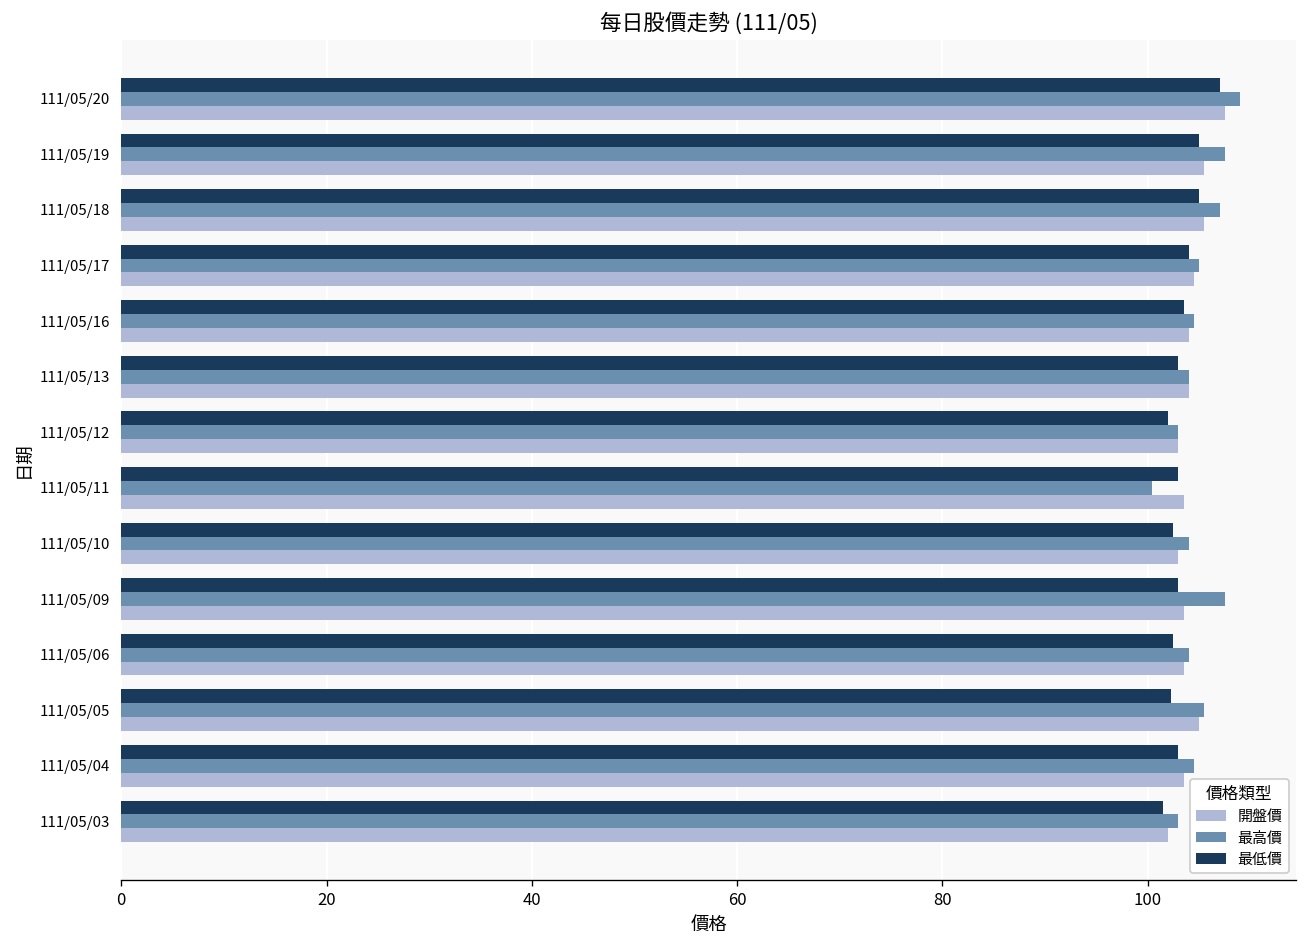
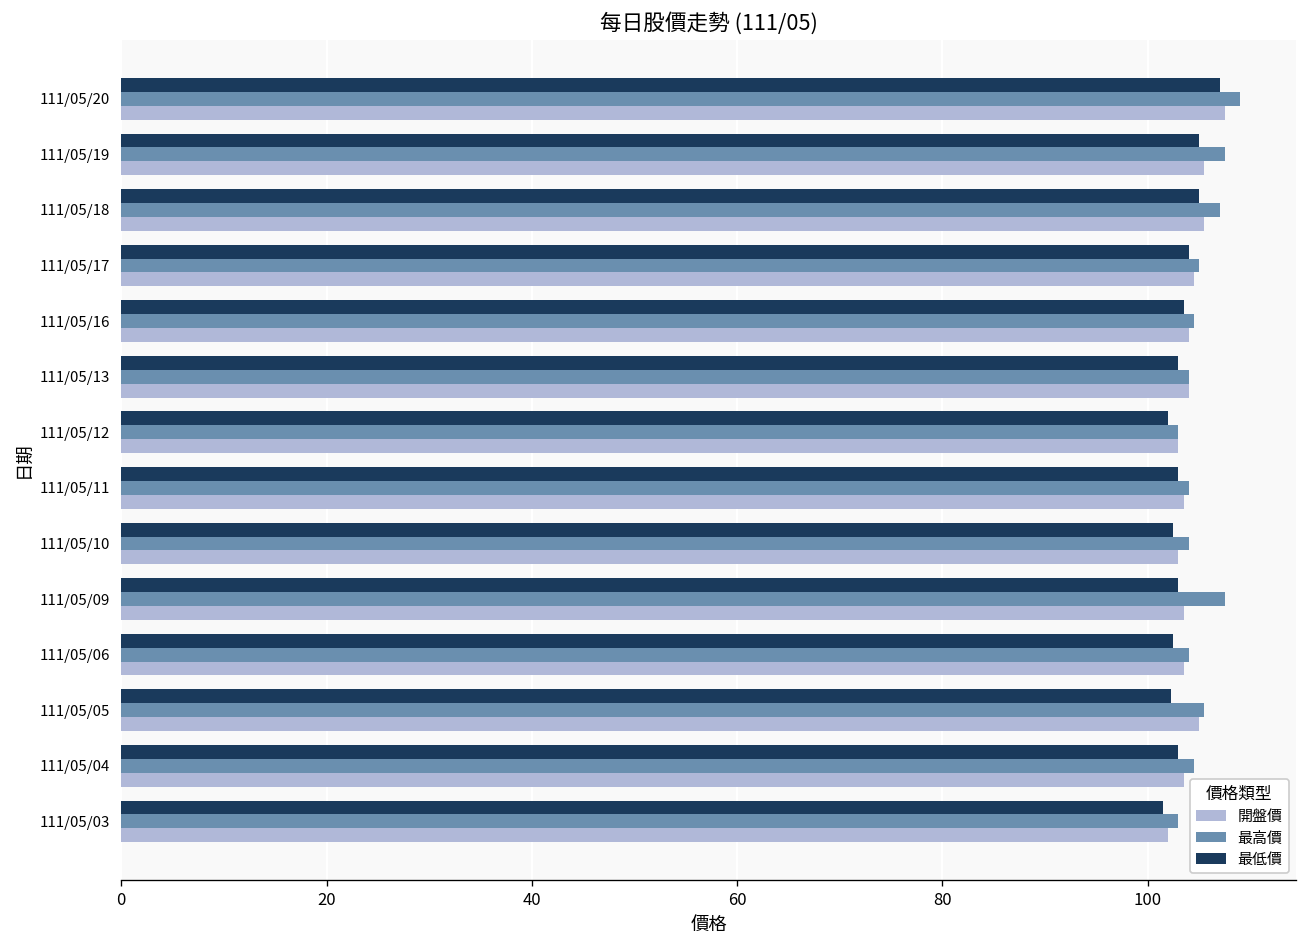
  {
    "開盤價": {
      "111/05/20": 108,
      "111/05/19": 106,
      "111/05/18": 106,
      "111/05/17": 105,
      "111/05/16": 104,
      "111/05/13": 104,
      "111/05/12": 103,
      "111/05/11": 104,
      "111/05/10": 103,
      "111/05/09": 104,
      "111/05/06": 104,
      "111/05/05": 105,
      "111/05/04": 104,
      "111/05/03": 102
    },
    "最高價": {
      "111/05/20": 109,
      "111/05/19": 108,
      "111/05/18": 107,
      "111/05/17": 105,
      "111/05/16": 105,
      "111/05/13": 104,
      "111/05/12": 103,
-     "111/05/11": 100,
+     "111/05/11": 104,
      "111/05/10": 104,
      "111/05/09": 108,
      "111/05/06": 104,
      "111/05/05": 106,
      "111/05/04": 105,
      "111/05/03": 103
    },
    "最低價": {
      "111/05/20": 107,
      "111/05/19": 105,
      "111/05/18": 105,
      "111/05/17": 104,
      "111/05/16": 104,
      "111/05/13": 103,
      "111/05/12": 102,
      "111/05/11": 103,
      "111/05/10": 103,
      "111/05/09": 103,
      "111/05/06": 103,
      "111/05/05": 102,
      "111/05/04": 103,
      "111/05/03": 102
    }
  }
